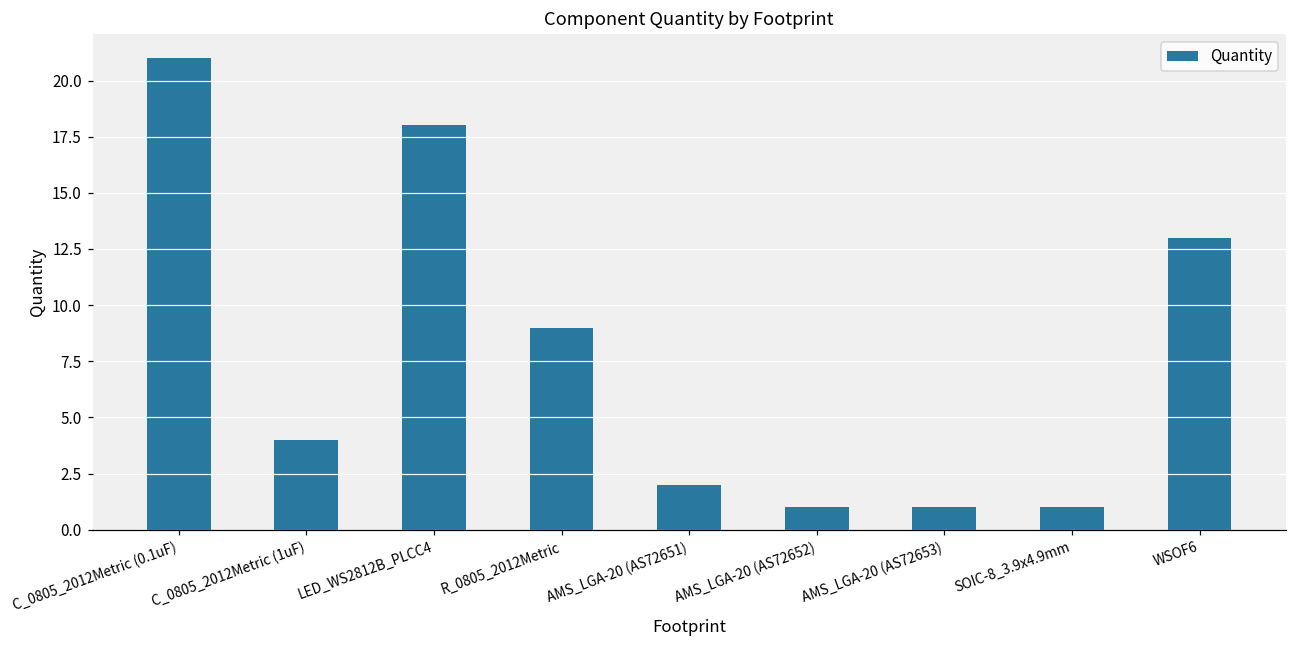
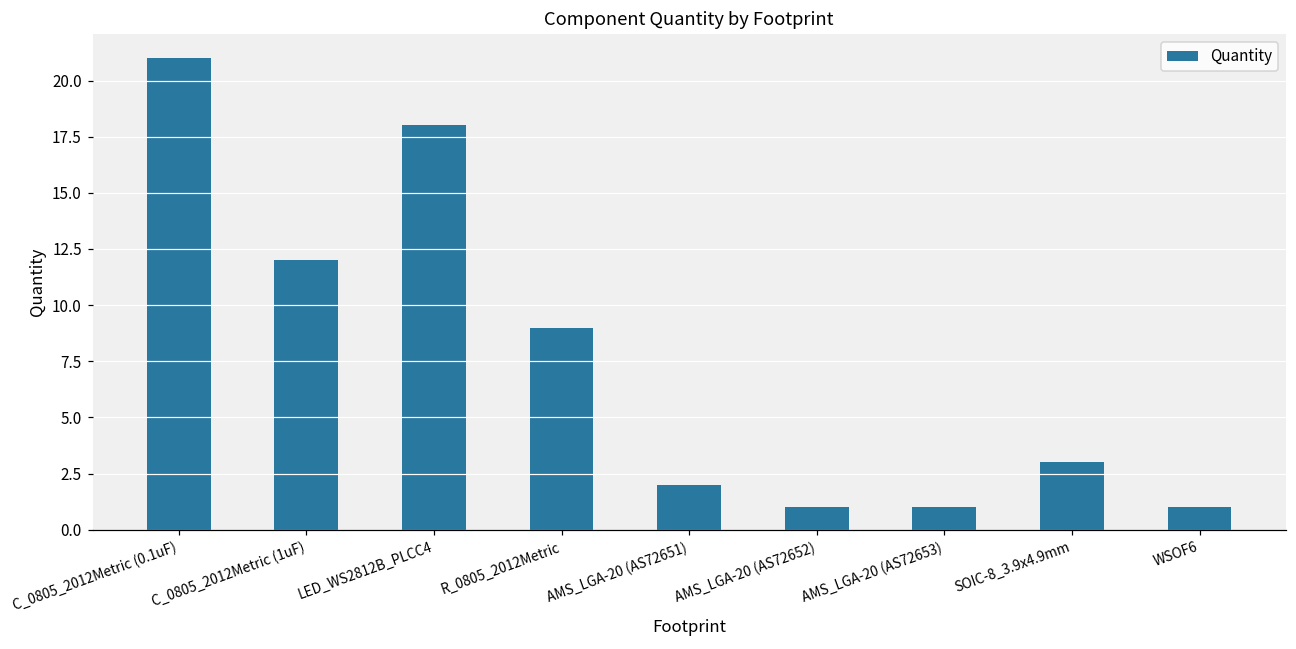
  {
    "C_0805_2012Metric (0.1uF)": 21,
-   "C_0805_2012Metric (1uF)": 4,
+   "C_0805_2012Metric (1uF)": 12,
    "LED_WS2812B_PLCC4": 18,
    "R_0805_2012Metric": 9,
    "AMS_LGA-20 (AS72651)": 2,
    "AMS_LGA-20 (AS72652)": 1,
    "AMS_LGA-20 (AS72653)": 1,
-   "SOIC-8_3.9x4.9mm": 1,
-   "WSOF6": 13
+   "SOIC-8_3.9x4.9mm": 3,
+   "WSOF6": 1
  }
